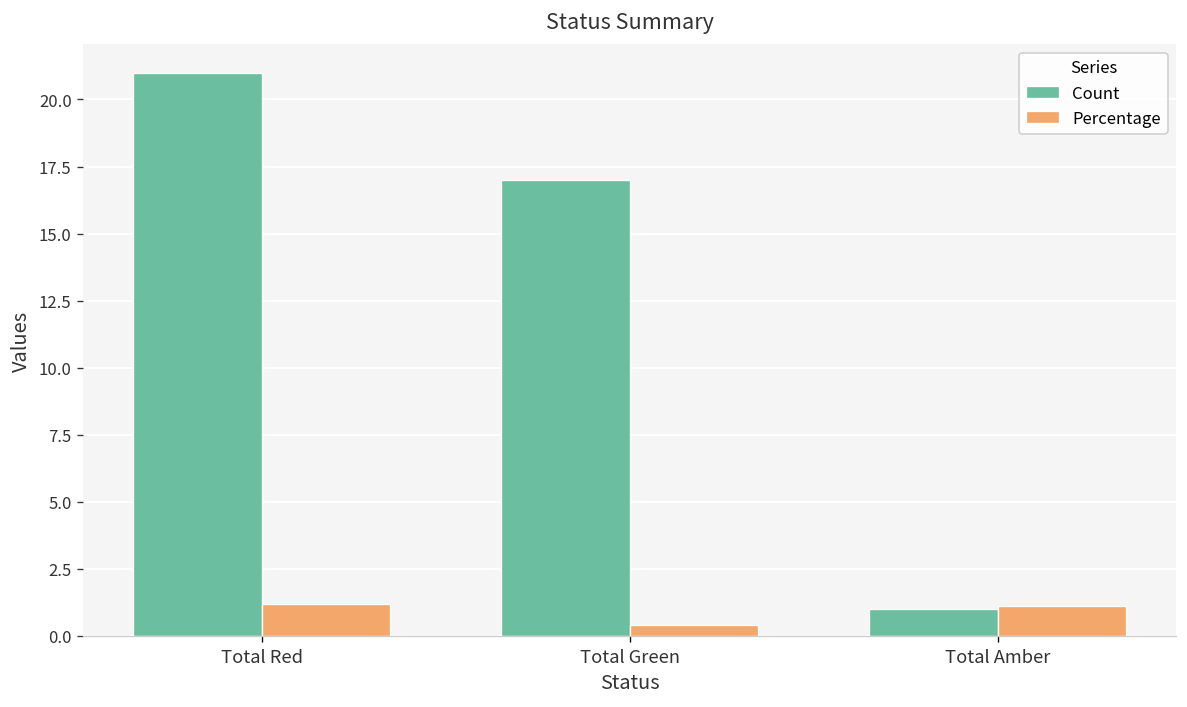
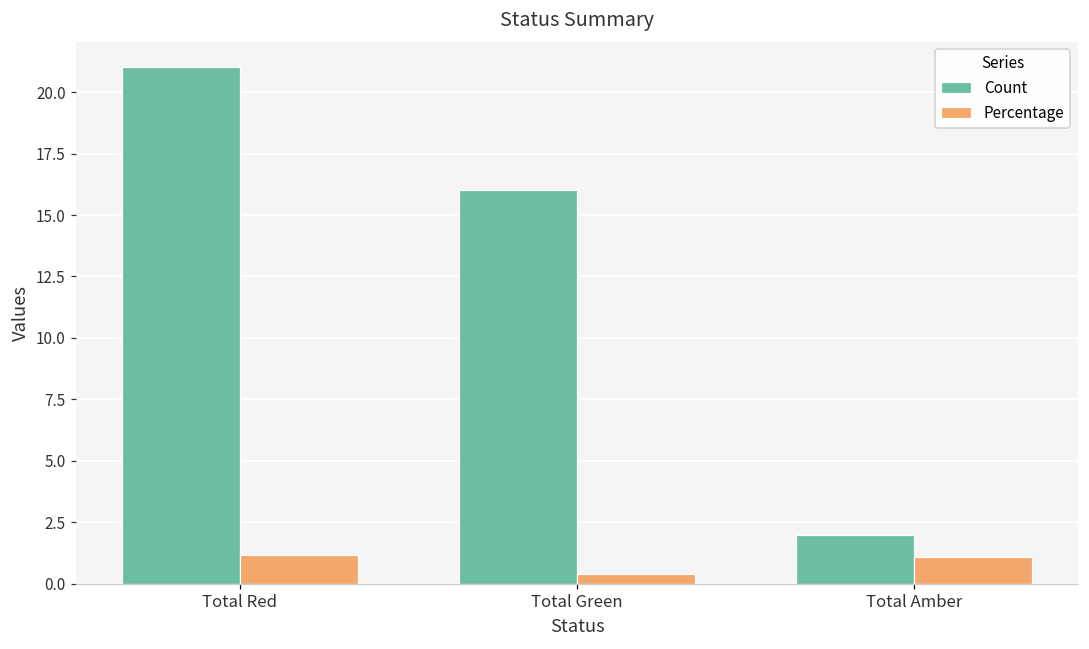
  {
    "Count": {
      "Total Red": 21,
-     "Total Green": 17,
-     "Total Amber": 1
+     "Total Green": 16,
+     "Total Amber": 2
    },
    "Percentage": {
      "Total Red": 1.2,
      "Total Green": 0.4,
      "Total Amber": 1
    }
  }
